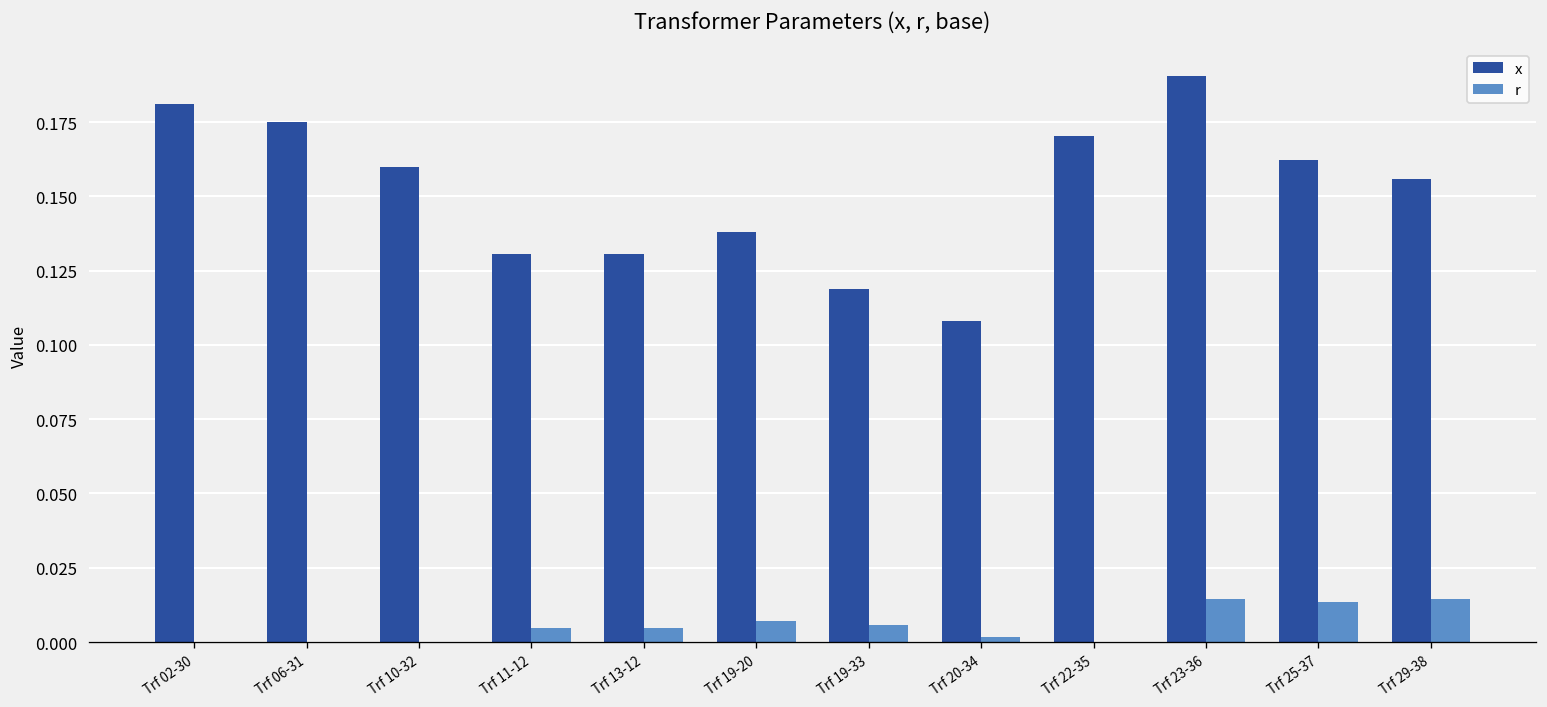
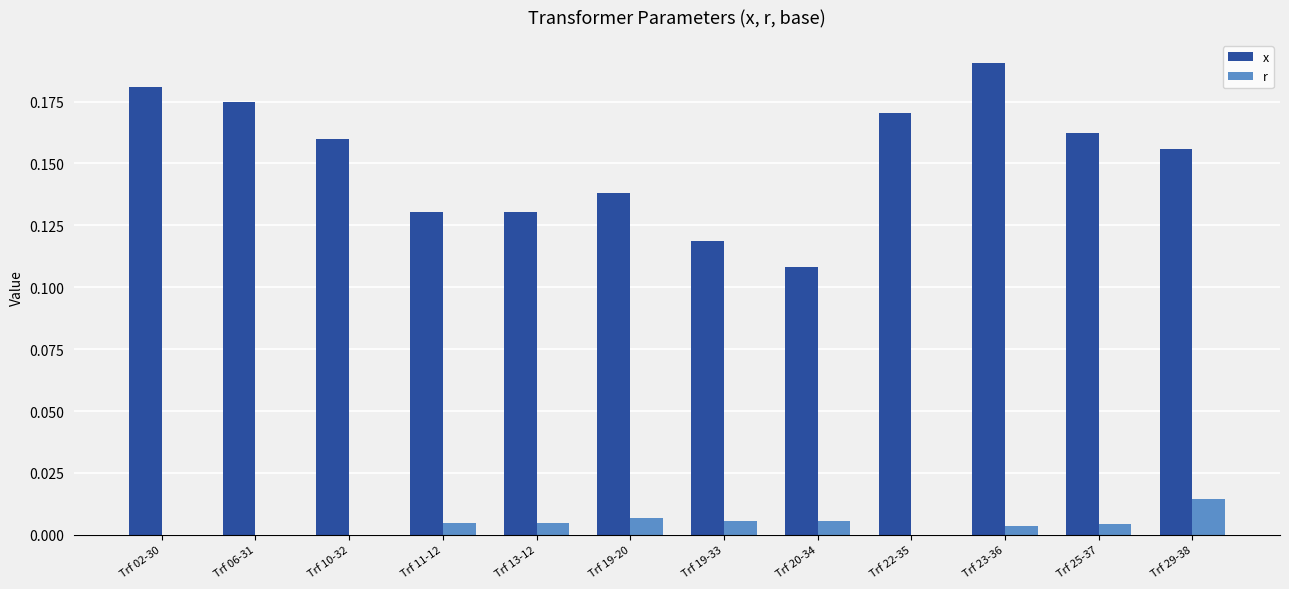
  {
    "x": {
      "Trf 02-30": 0.181,
      "Trf 06-31": 0.175,
      "Trf 10-32": 0.160,
      "Trf 11-12": 0.130,
      "Trf 13-12": 0.130,
      "Trf 19-20": 0.138,
      "Trf 19-33": 0.119,
      "Trf 20-34": 0.108,
      "Trf 22-35": 0.170,
      "Trf 23-36": 0.190,
      "Trf 25-37": 0.162,
      "Trf 29-38": 0.156
    },
    "r": {
      "Trf 02-30": 0.000,
      "Trf 06-31": 0.000,
      "Trf 10-32": 0.000,
      "Trf 11-12": 0.005,
      "Trf 13-12": 0.005,
      "Trf 19-20": 0.007,
      "Trf 19-33": 0.006,
-     "Trf 20-34": 0.002,
+     "Trf 20-34": 0.005,
      "Trf 22-35": 0.000,
-     "Trf 23-36": 0.014,
-     "Trf 25-37": 0.013,
+     "Trf 23-36": 0.003,
+     "Trf 25-37": 0.004,
      "Trf 29-38": 0.014
    }
  }
